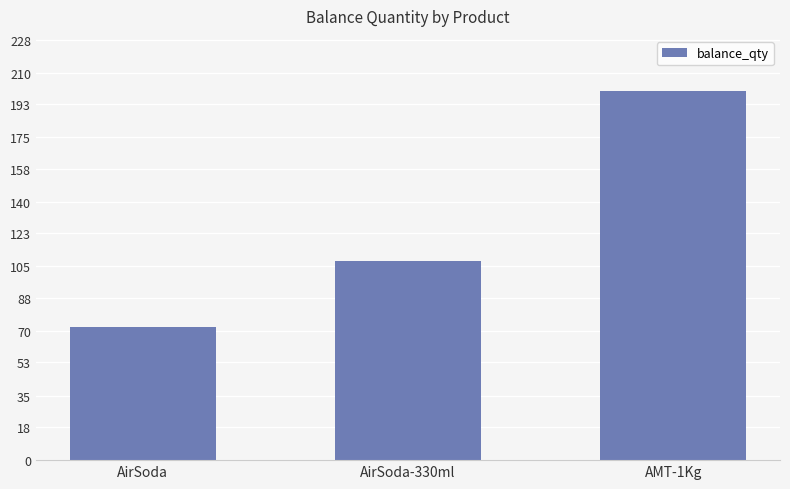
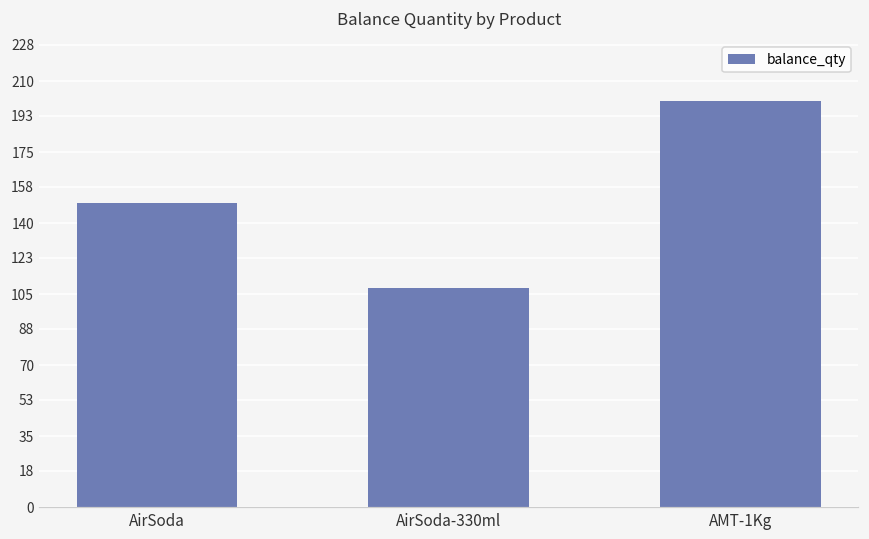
  {
-   "AirSoda": 72,
+   "AirSoda": 150,
    "AirSoda-330ml": 108,
    "AMT-1Kg": 200
  }
